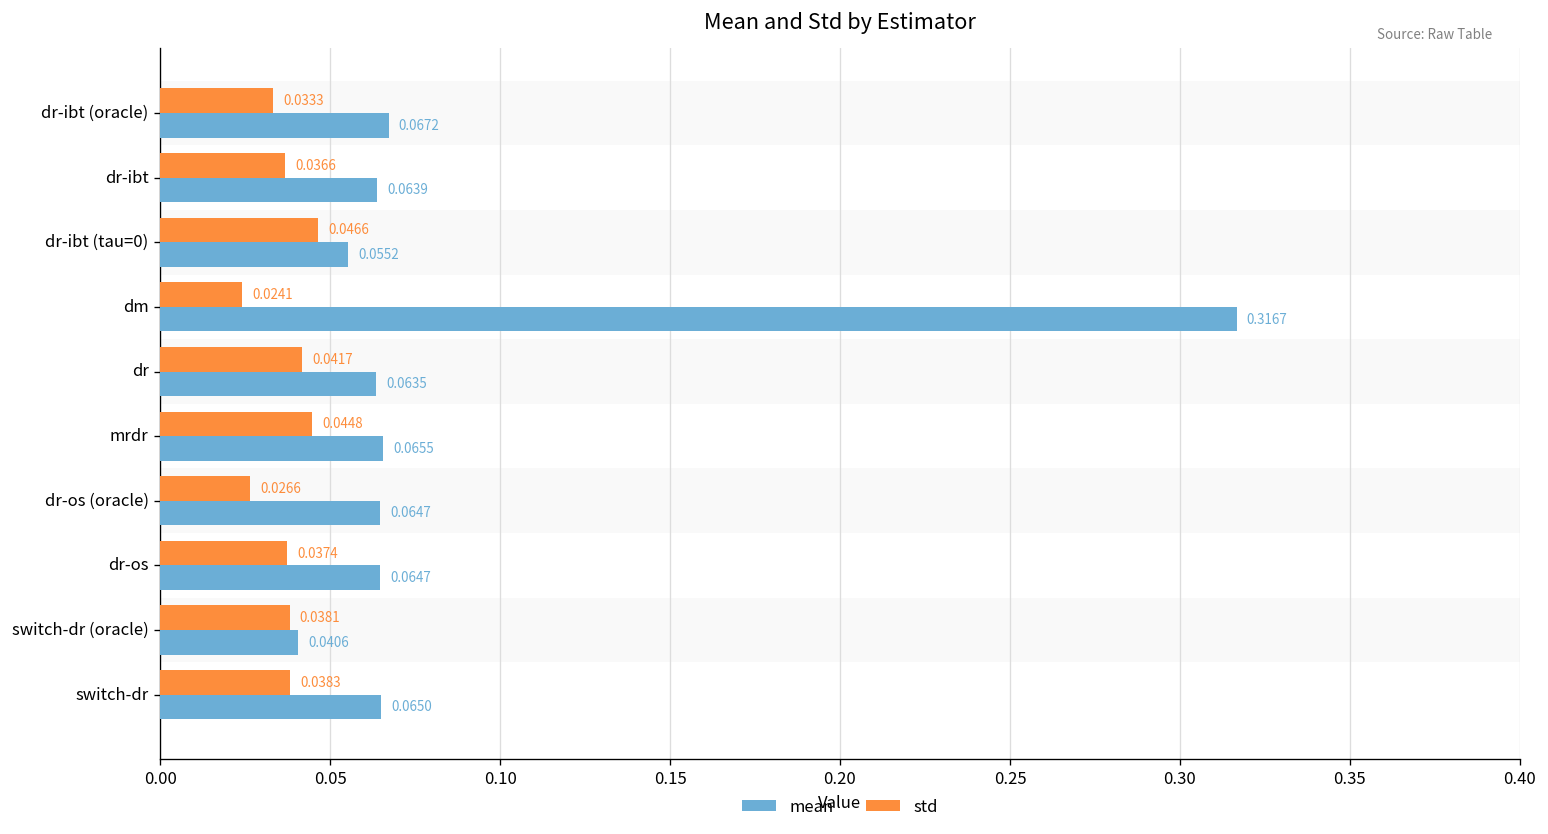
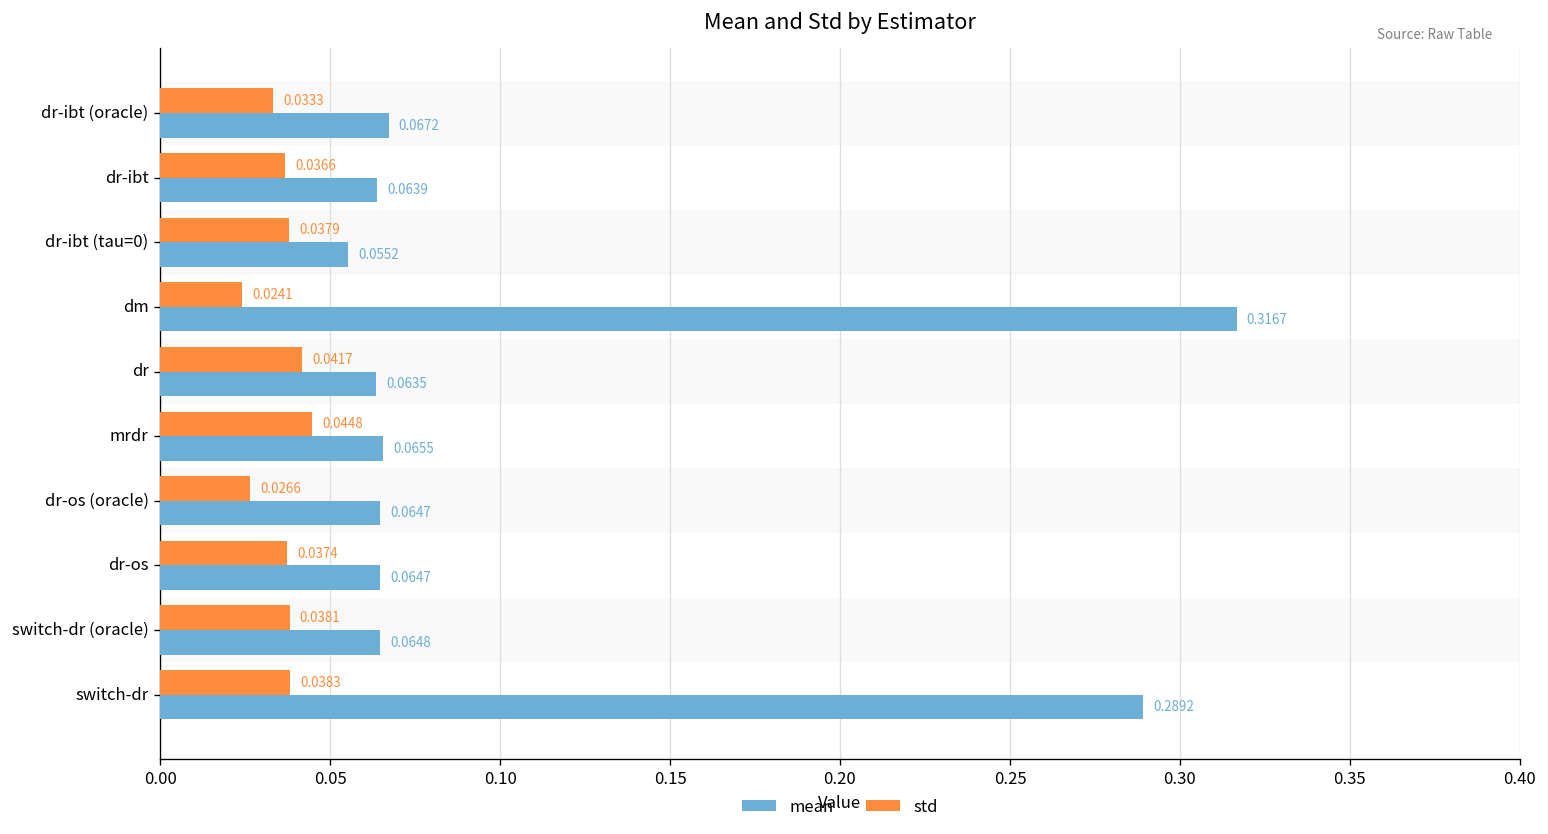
  {
    "mean": {
      "dr-ibt (oracle)": 0.0672,
      "dr-ibt": 0.0639,
      "dr-ibt (tau=0)": 0.0552,
      "dm": 0.3167,
      "dr": 0.0635,
      "mrdr": 0.0655,
      "dr-os (oracle)": 0.0647,
      "dr-os": 0.0647,
-     "switch-dr (oracle)": 0.0406,
-     "switch-dr": 0.0650
+     "switch-dr (oracle)": 0.0648,
+     "switch-dr": 0.2892
    },
    "std": {
      "dr-ibt (oracle)": 0.0333,
      "dr-ibt": 0.0366,
-     "dr-ibt (tau=0)": 0.0466,
+     "dr-ibt (tau=0)": 0.0379,
      "dm": 0.0241,
      "dr": 0.0417,
      "mrdr": 0.0448,
      "dr-os (oracle)": 0.0266,
      "dr-os": 0.0374,
      "switch-dr (oracle)": 0.0381,
      "switch-dr": 0.0383
    }
  }
